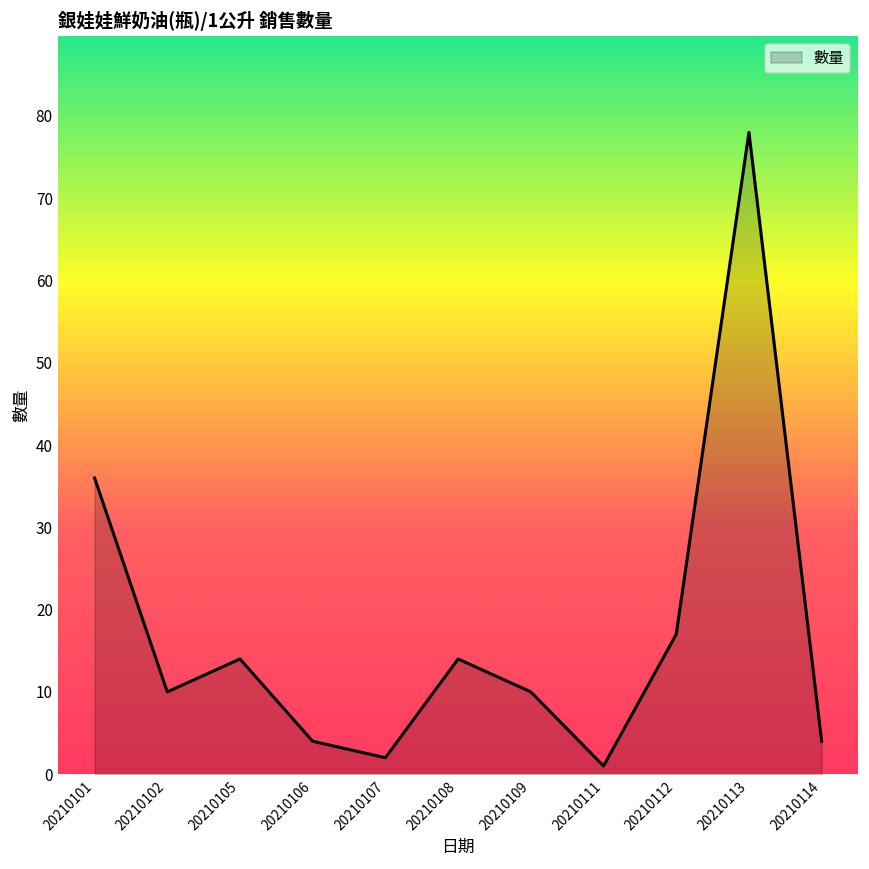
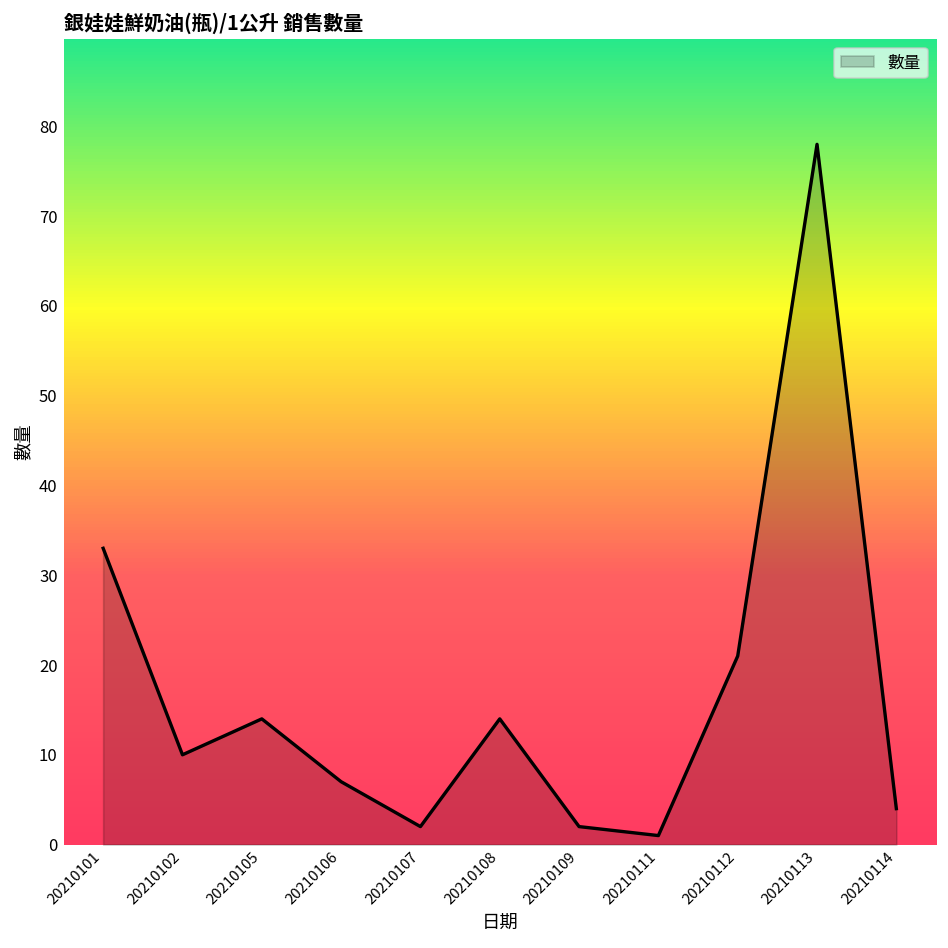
  {
-   "20210101": 36,
+   "20210101": 33,
    "20210102": 10,
    "20210105": 14,
-   "20210106": 4,
+   "20210106": 7,
    "20210107": 2,
    "20210108": 14,
-   "20210109": 10,
+   "20210109": 2,
    "20210111": 1,
-   "20210112": 17,
+   "20210112": 21,
    "20210113": 78,
    "20210114": 4
  }
